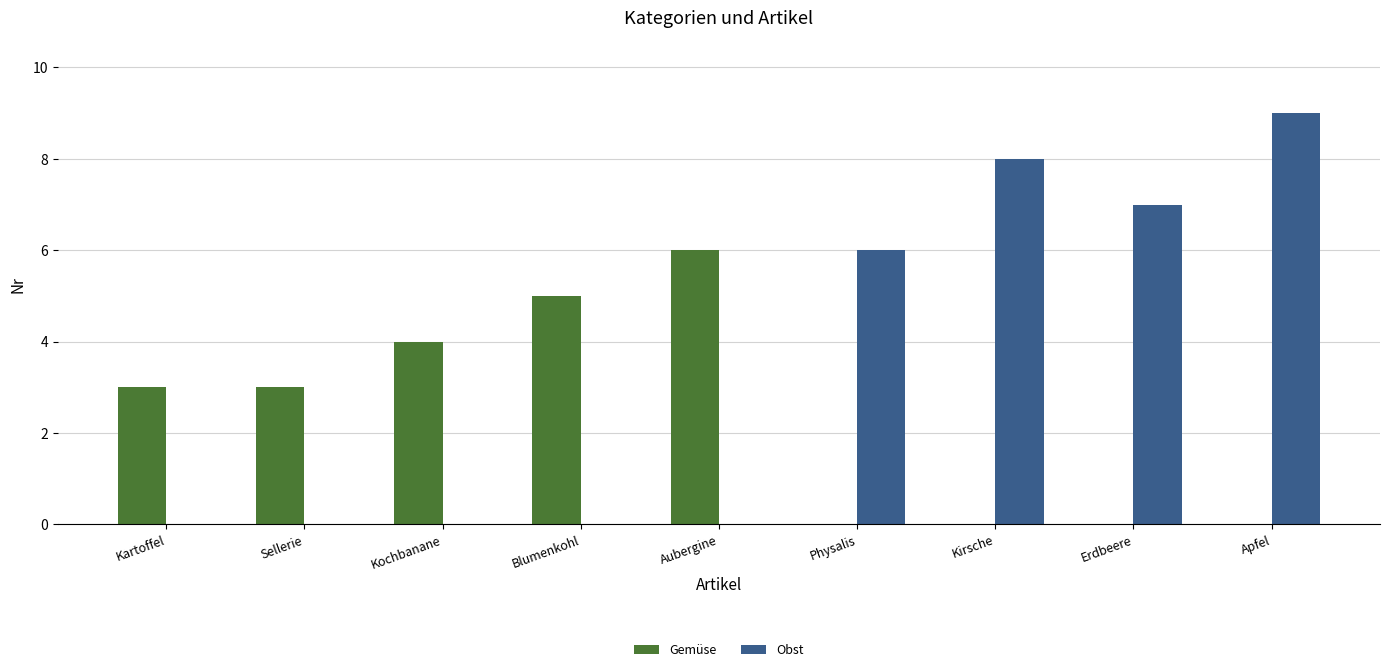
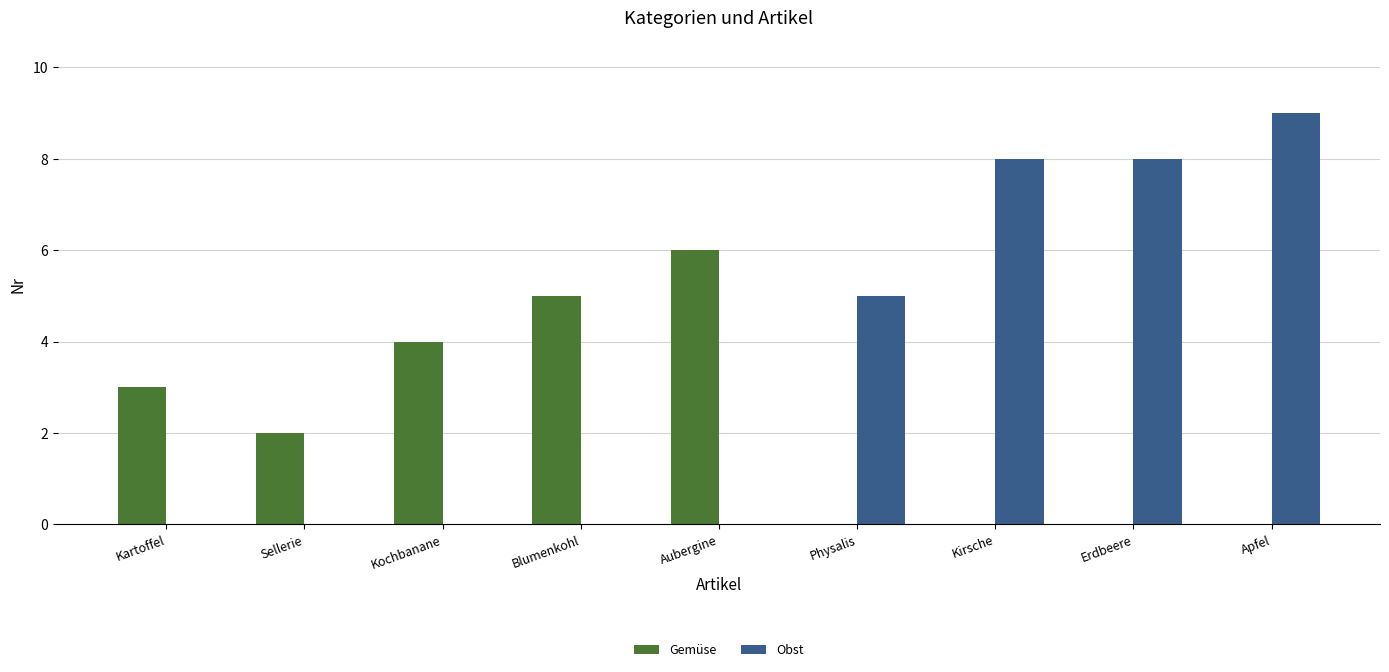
  {
    "Gemüse": {
      "Kartoffel": 3,
-     "Sellerie": 3,
+     "Sellerie": 2,
      "Kochbanane": 4,
      "Blumenkohl": 5,
      "Aubergine": 6,
      "Physalis": 0,
      "Kirsche": 0,
      "Erdbeere": 0,
      "Apfel": 0
    },
    "Obst": {
      "Kartoffel": 0,
      "Sellerie": 0,
      "Kochbanane": 0,
      "Blumenkohl": 0,
      "Aubergine": 0,
-     "Physalis": 6,
+     "Physalis": 5,
      "Kirsche": 8,
-     "Erdbeere": 7,
+     "Erdbeere": 8,
      "Apfel": 9
    }
  }
